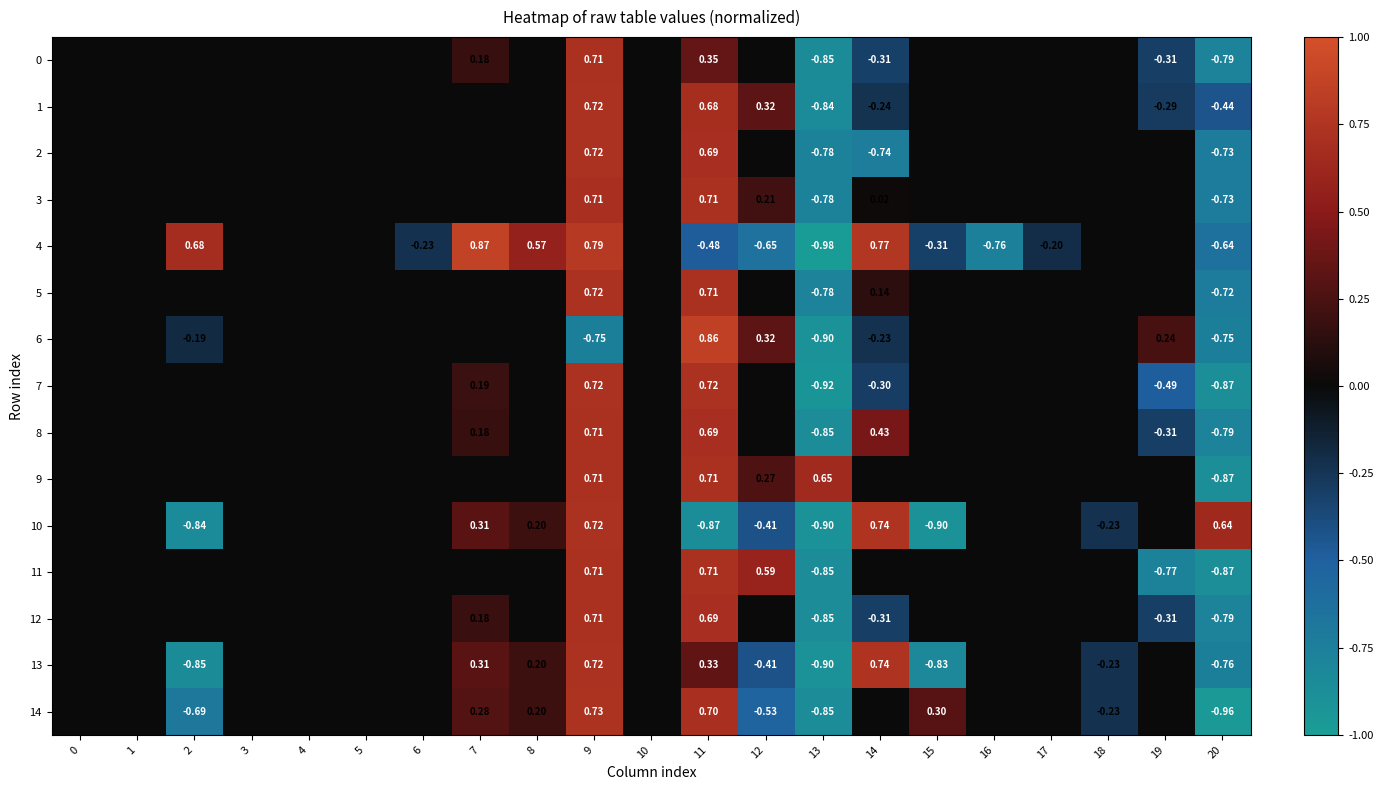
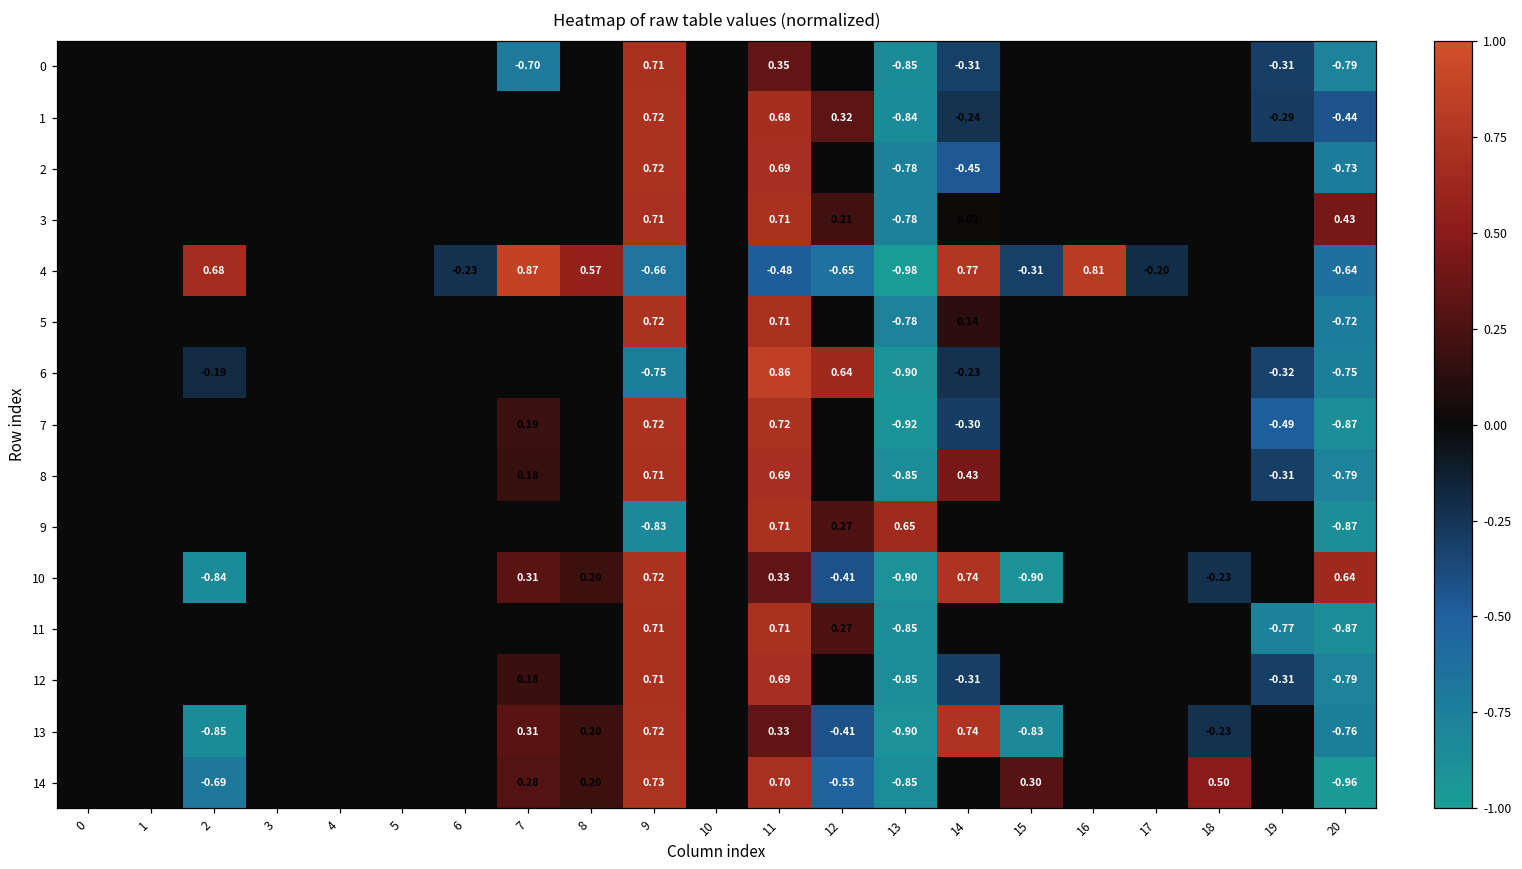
  {
    "0": {
-     "7": 0.18,
+     "7": -0.70,
      "9": 0.71,
      "11": 0.35,
      "13": -0.85,
      "14": -0.31,
      "19": -0.31,
      "20": -0.79
    },
    "1": {
      "9": 0.72,
      "11": 0.68,
      "12": 0.32,
      "13": -0.84,
      "14": -0.24,
      "19": -0.29,
      "20": -0.44
    },
    "2": {
      "9": 0.72,
      "11": 0.69,
      "13": -0.78,
-     "14": -0.74,
+     "14": -0.45,
      "20": -0.73
    },
    "3": {
      "9": 0.71,
      "11": 0.71,
      "12": 0.21,
      "13": -0.78,
-     "20": -0.73
+     "20": 0.43
    },
    "4": {
      "2": 0.68,
      "6": -0.23,
      "7": 0.87,
      "8": 0.57,
-     "9": 0.79,
+     "9": -0.66,
      "11": -0.48,
      "12": -0.65,
      "13": -0.98,
      "14": 0.77,
      "15": -0.31,
-     "16": -0.76,
+     "16": 0.81,
      "17": -0.20,
      "20": -0.64
    },
    "5": {
      "9": 0.72,
      "11": 0.71,
      "13": -0.78,
      "20": -0.72
    },
    "6": {
      "2": -0.19,
      "9": -0.75,
      "11": 0.86,
-     "12": 0.32,
+     "12": 0.64,
      "13": -0.90,
      "14": -0.23,
-     "19": 0.24,
+     "19": -0.32,
      "20": -0.75
    },
    "7": {
      "7": 0.19,
      "9": 0.72,
      "11": 0.72,
      "13": -0.92,
      "14": -0.30,
      "19": -0.49,
      "20": -0.87
    },
    "8": {
      "7": 0.18,
      "9": 0.71,
      "11": 0.69,
      "13": -0.85,
      "14": 0.43,
      "19": -0.31,
      "20": -0.79
    },
    "9": {
-     "9": 0.71,
+     "9": -0.83,
      "11": 0.71,
      "12": 0.27,
      "13": 0.65,
      "20": -0.87
    },
    "10": {
      "2": -0.84,
      "7": 0.31,
      "8": 0.20,
      "9": 0.72,
-     "11": -0.87,
+     "11": 0.33,
      "12": -0.41,
      "13": -0.90,
      "14": 0.74,
      "15": -0.90,
      "18": -0.23,
      "20": 0.64
    },
    "11": {
      "9": 0.71,
      "11": 0.71,
-     "12": 0.59,
+     "12": 0.27,
      "13": -0.85,
      "19": -0.77,
      "20": -0.87
    },
    "12": {
      "7": 0.18,
      "9": 0.71,
      "11": 0.69,
      "13": -0.85,
      "14": -0.31,
      "19": -0.31,
      "20": -0.79
    },
    "13": {
      "2": -0.85,
      "7": 0.31,
      "8": 0.20,
      "9": 0.72,
      "11": 0.33,
      "12": -0.41,
      "13": -0.90,
      "14": 0.74,
      "15": -0.83,
      "18": -0.23,
      "20": -0.76
    },
    "14": {
      "2": -0.69,
      "7": 0.28,
      "8": 0.20,
      "9": 0.73,
      "11": 0.70,
      "12": -0.53,
      "13": -0.85,
      "15": 0.30,
-     "18": -0.23,
+     "18": 0.50,
      "20": -0.96
    }
  }
